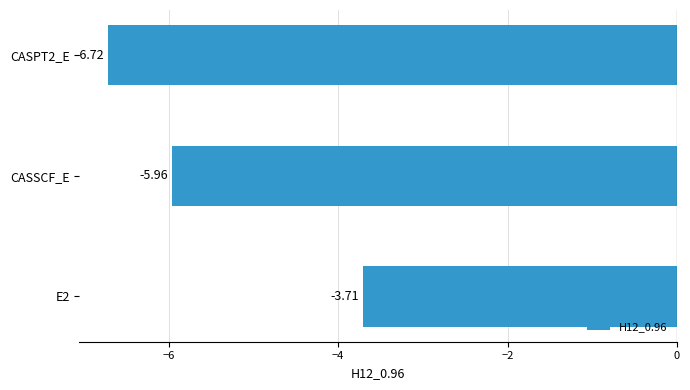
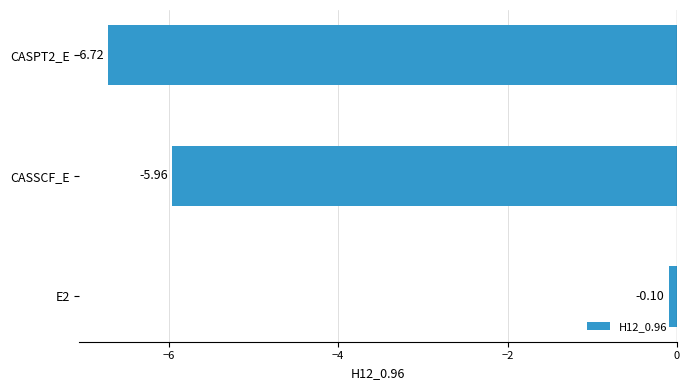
  {
    "CASPT2_E": -6.72,
    "CASSCF_E": -5.96,
-   "E2": -3.71
+   "E2": -0.10
  }
